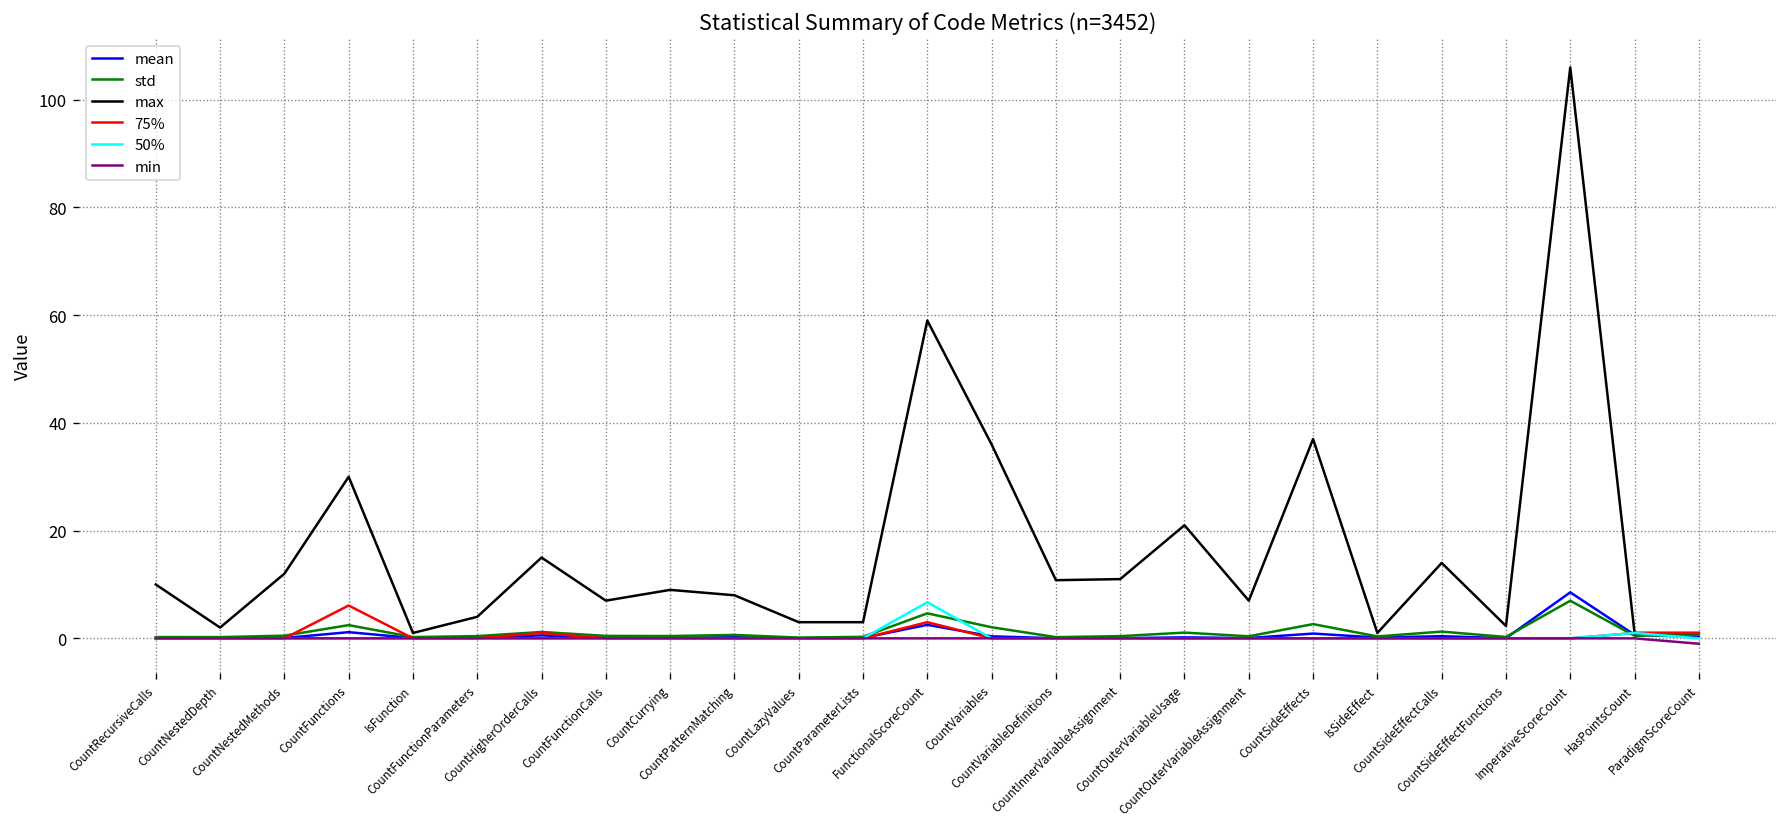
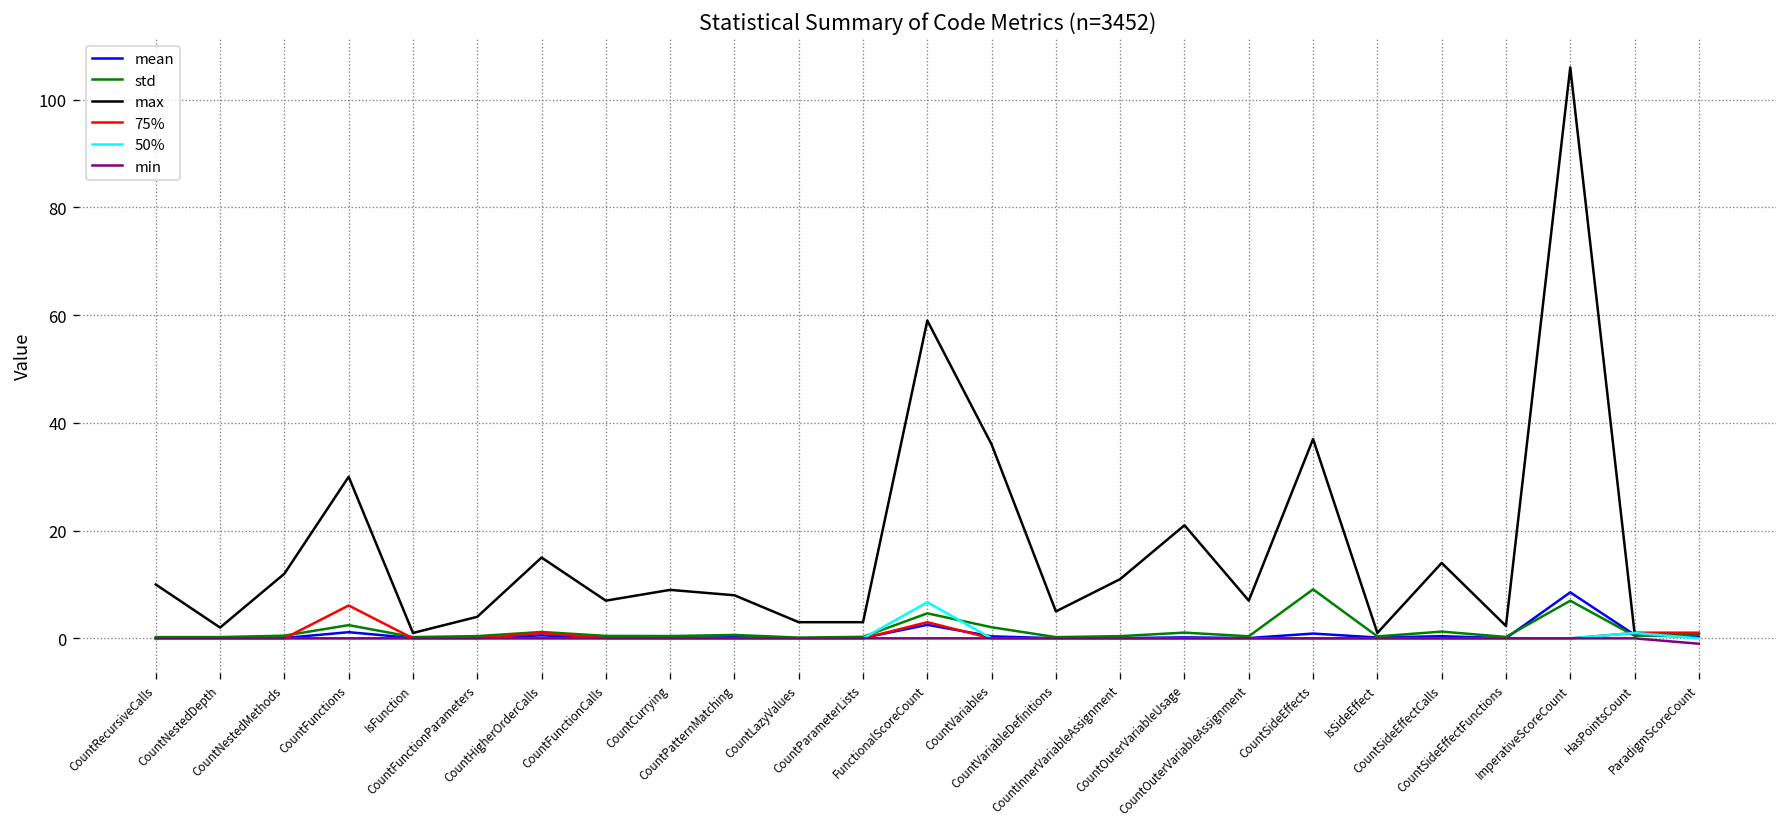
  {
    "mean": {
      "CountFunctions": 1,
      "CountSideEffects": 1,
      "ImperativeScoreCount": 9
    },
    "std": {
      "CountFunctions": 2,
      "FunctionalScoreCount": 5,
      "CountVariables": 2,
      "CountOuterVariableUsage": 1,
-     "CountSideEffects": 3,
+     "CountSideEffects": 9,
      "CountSideEffectCalls": 1,
      "ImperativeScoreCount": 7
    },
    "max": {
      "CountRecursiveCalls": 10,
      "CountNestedDepth": 2,
      "CountNestedMethods": 12,
      "CountFunctions": 30,
      "IsFunction": 1,
      "CountFunctionParameters": 4,
      "CountHigherOrderCalls": 15,
      "CountFunctionCalls": 7,
      "CountCurrying": 9,
      "CountPatternMatching": 8,
      "CountLazyValues": 3,
      "CountParameterLists": 3,
      "FunctionalScoreCount": 59,
      "CountVariables": 36,
-     "CountVariableDefinitions": 11,
+     "CountVariableDefinitions": 5,
      "CountInnerVariableAssignment": 11,
      "CountOuterVariableUsage": 21,
      "CountOuterVariableAssignment": 7,
      "CountSideEffects": 37,
      "IsSideEffect": 1,
      "CountSideEffectCalls": 14,
      "CountSideEffectFunctions": 2,
      "ImperativeScoreCount": 106
    },
    "75%": {
      "CountFunctions": 6
    },
    "50%": {
      "FunctionalScoreCount": 7
    },
    "min": {
      "FunctionalScoreCount": 0,
      "ParadigmScoreCount": -1
    }
  }
